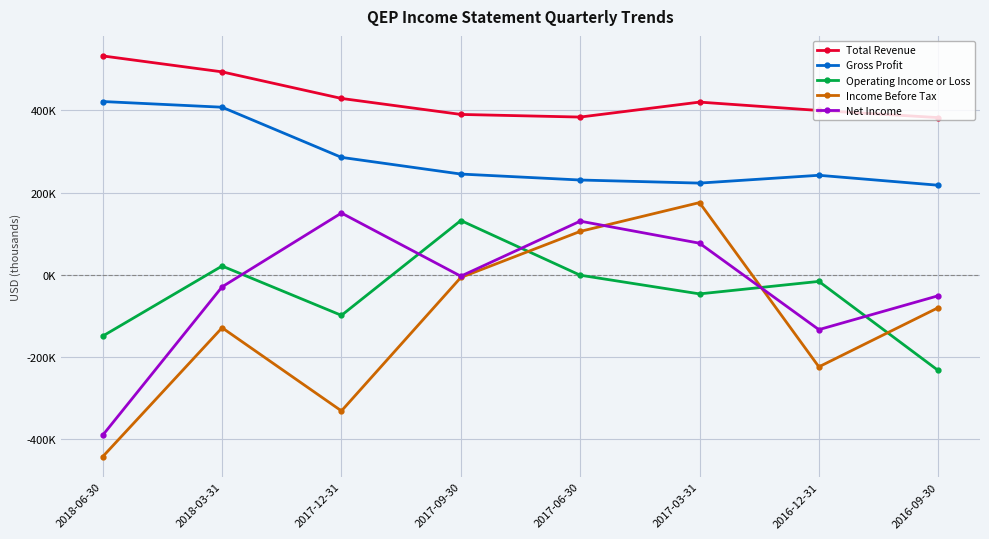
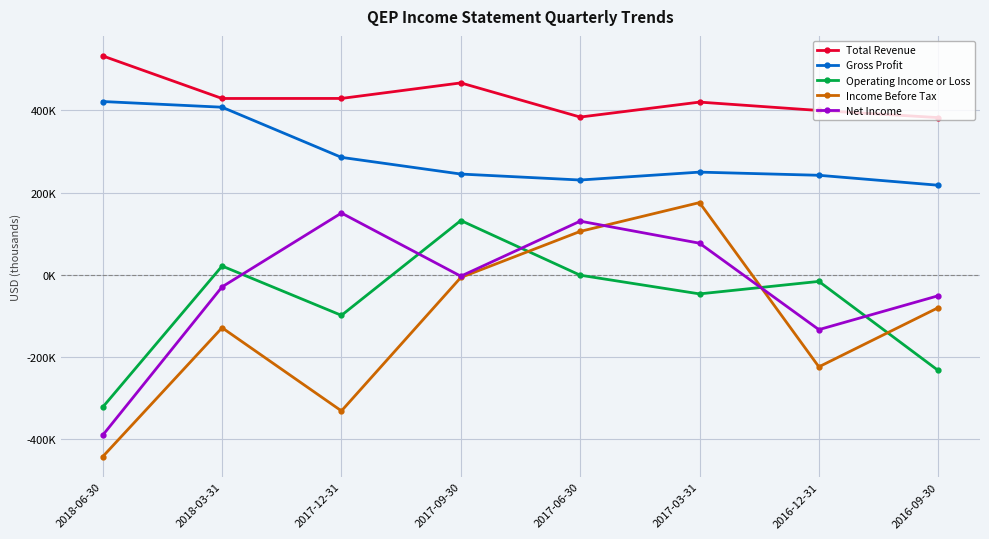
  {
    "Total Revenue": {
      "2018-06-30": 530000,
-     "2018-03-31": 490000,
+     "2018-03-31": 430000,
      "2017-12-31": 430000,
-     "2017-09-30": 390000,
+     "2017-09-30": 470000,
      "2017-06-30": 380000,
      "2017-03-31": 420000
    },
    "Gross Profit": {
      "2018-06-30": 420000,
      "2018-03-31": 410000,
      "2017-12-31": 290000,
      "2017-09-30": 250000,
      "2017-06-30": 230000,
-     "2017-03-31": 220000,
+     "2017-03-31": 250000,
      "2016-12-31": 240000,
      "2016-09-30": 220000
    },
    "Operating Income or Loss": {
-     "2018-06-30": -150000,
+     "2018-06-30": -320000,
      "2018-03-31": 20000,
      "2017-12-31": -100000,
      "2017-09-30": 130000,
      "2017-06-30": 0,
      "2017-03-31": -50000,
      "2016-12-31": -20000,
      "2016-09-30": -230000
    },
    "Income Before Tax": {
      "2018-06-30": -440000,
      "2018-03-31": -130000,
      "2017-12-31": -330000,
      "2017-06-30": 110000,
      "2017-03-31": 180000,
      "2016-12-31": -220000,
      "2016-09-30": -80000
    },
    "Net Income": {
      "2018-06-30": -390000,
      "2018-03-31": -30000,
      "2017-12-31": 150000,
      "2017-06-30": 130000,
      "2017-03-31": 80000,
      "2016-12-31": -130000,
      "2016-09-30": -50000
    }
  }
